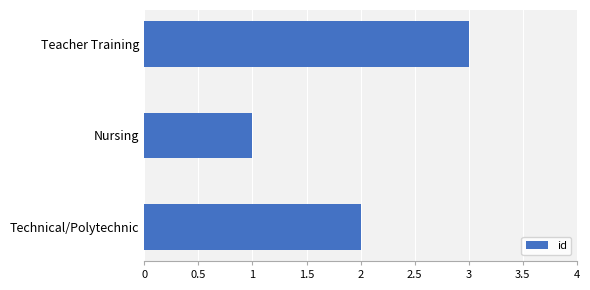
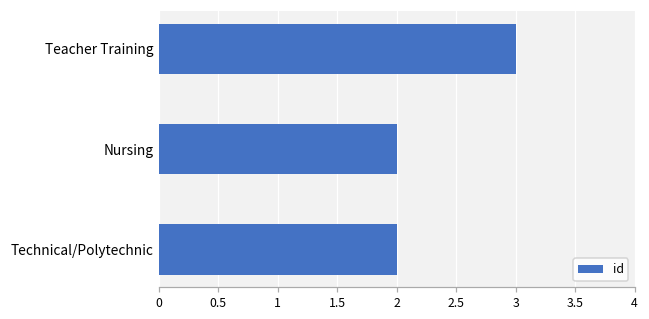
  {
    "Teacher Training": 3,
-   "Nursing": 1,
+   "Nursing": 2,
    "Technical/Polytechnic": 2
  }
